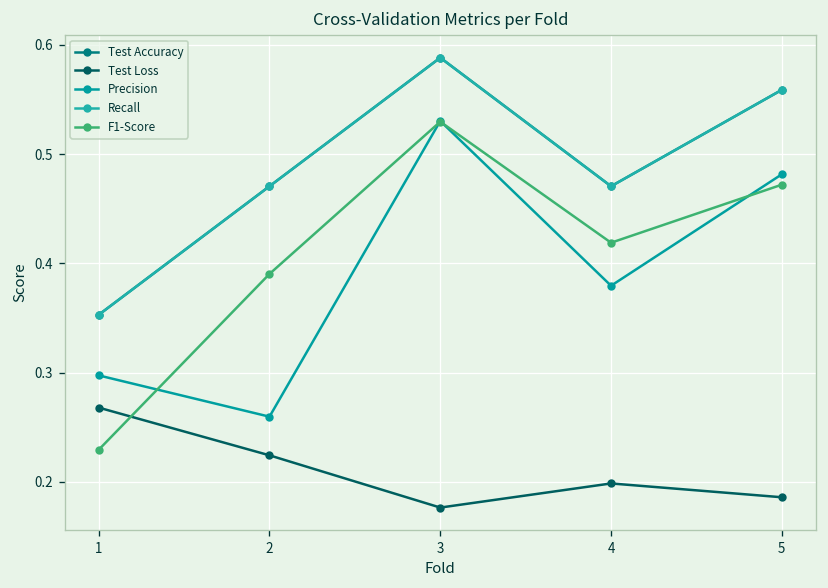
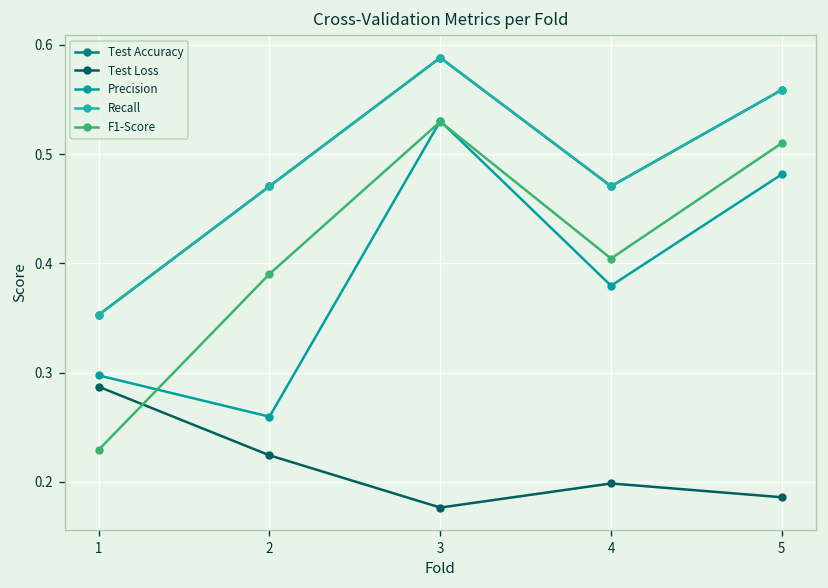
  {
    "Test Loss": {
-     "1": 0.27,
+     "1": 0.29,
      "2": 0.22,
      "3": 0.18,
      "4": 0.20,
      "5": 0.19
    },
    "F1-Score": {
      "1": 0.23,
      "2": 0.39,
-     "4": 0.42,
-     "5": 0.47
+     "4": 0.40,
+     "5": 0.51
    }
  }
